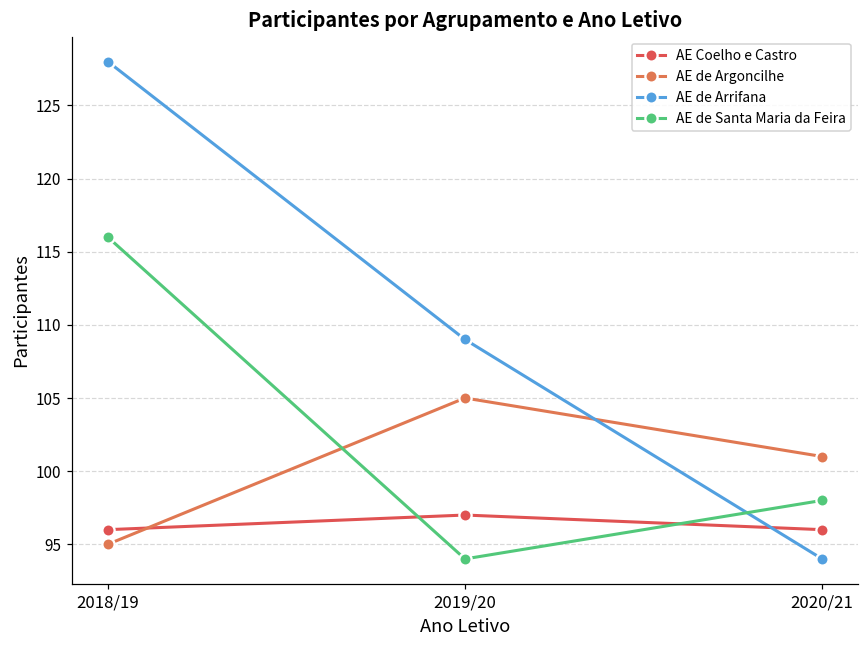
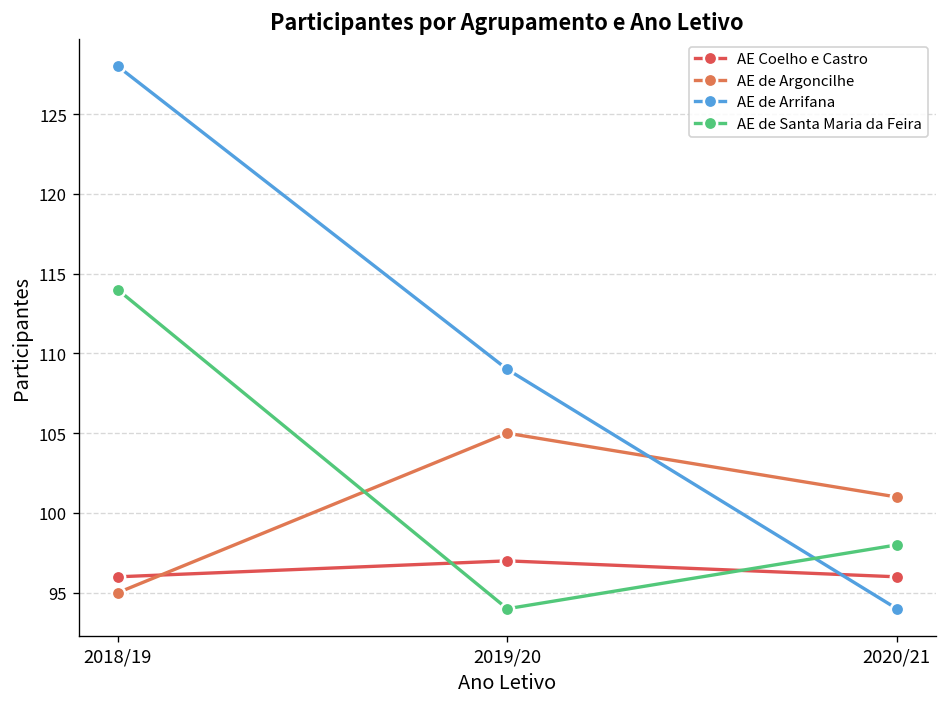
  {
    "AE de Arrifana": {
      "2018/19": 128,
      "2019/20": 109,
      "2020/21": 94
    },
    "AE de Santa Maria da Feira": {
-     "2018/19": 116,
+     "2018/19": 114,
      "2019/20": 94,
      "2020/21": 98
    }
  }
